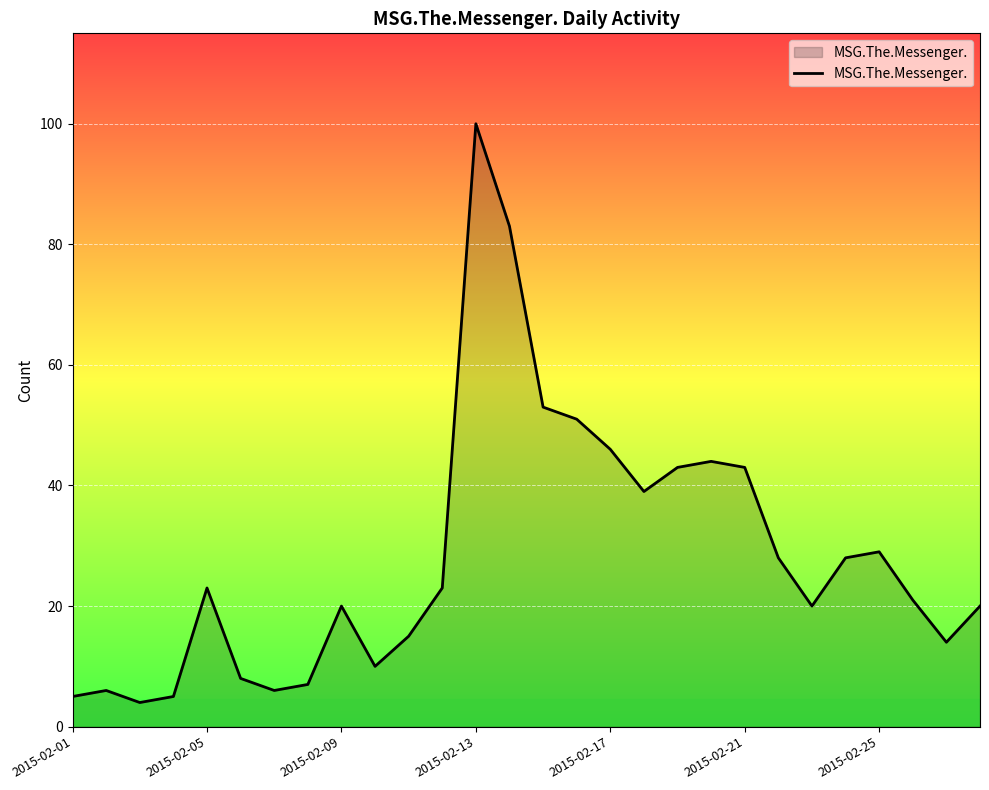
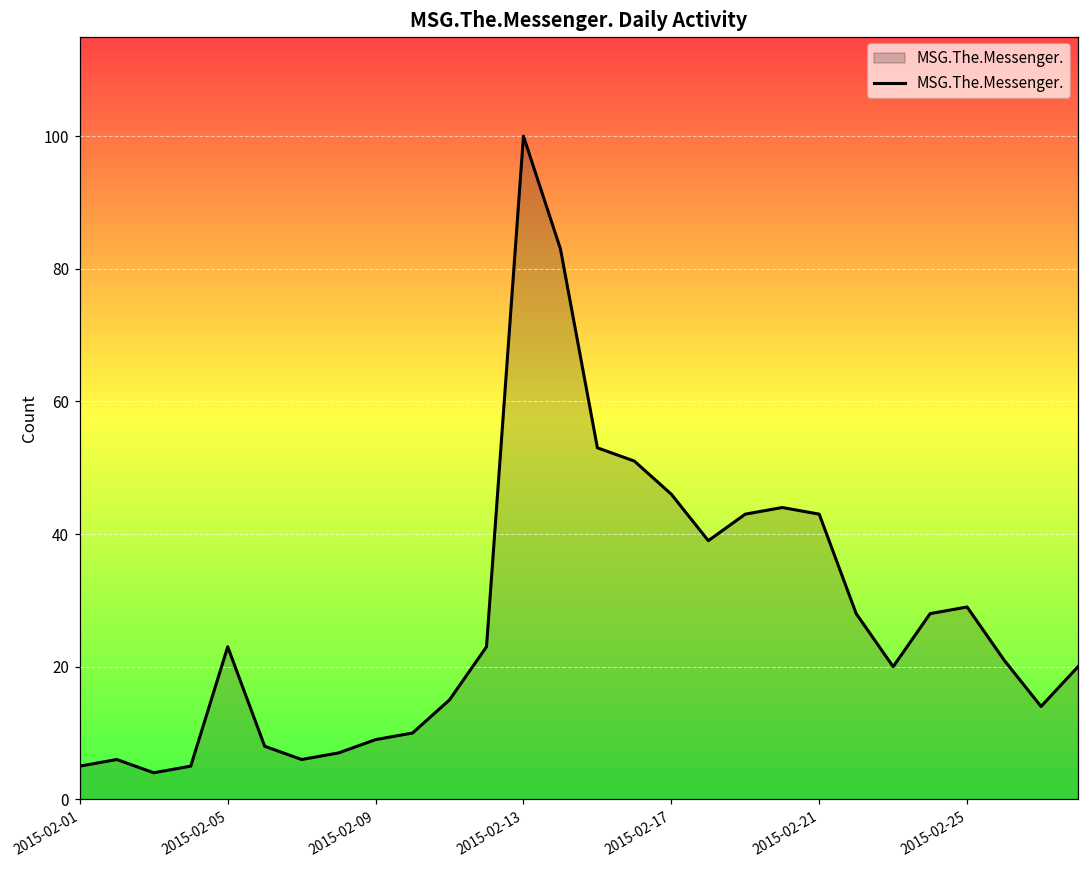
  {
    "2015-02-01": 5,
    "2015-02-05": 23,
-   "2015-02-09": 20,
+   "2015-02-09": 9,
    "2015-02-13": 100,
    "2015-02-17": 46,
    "2015-02-21": 43,
    "2015-02-25": 29
  }
